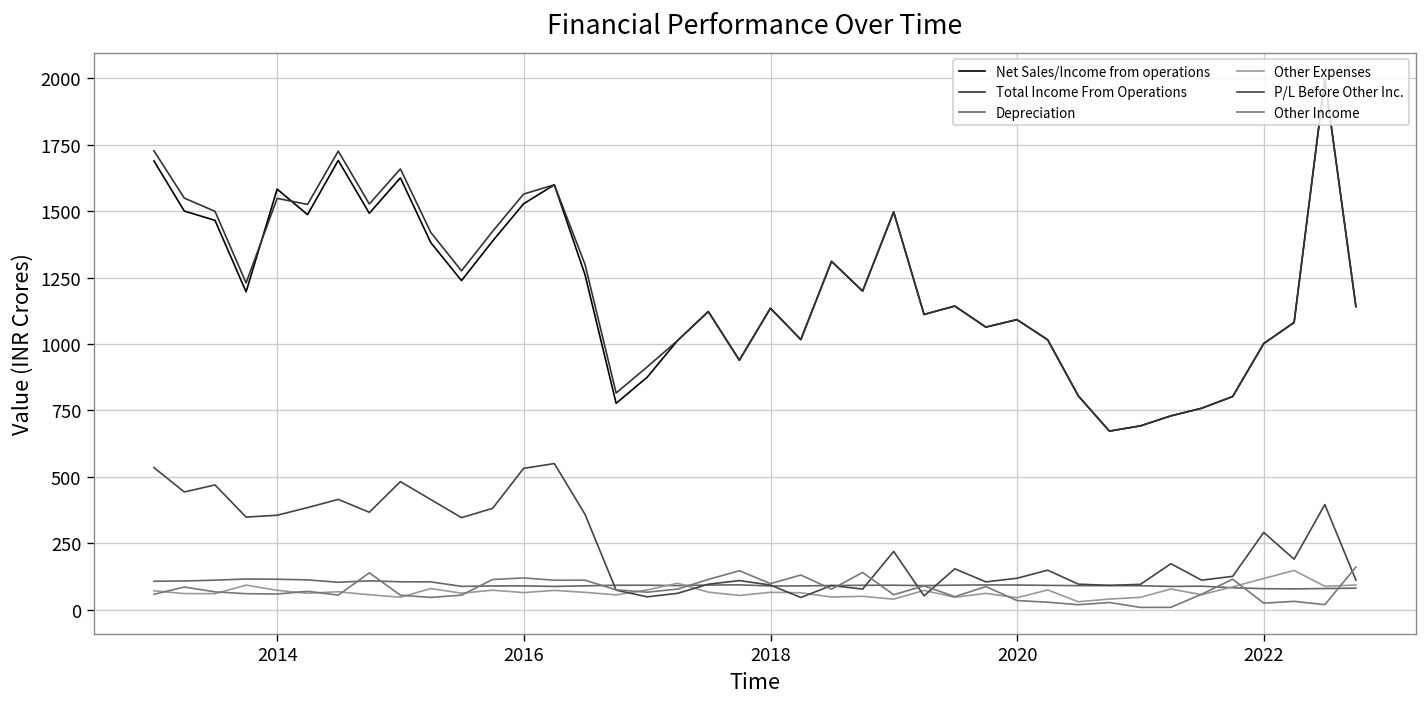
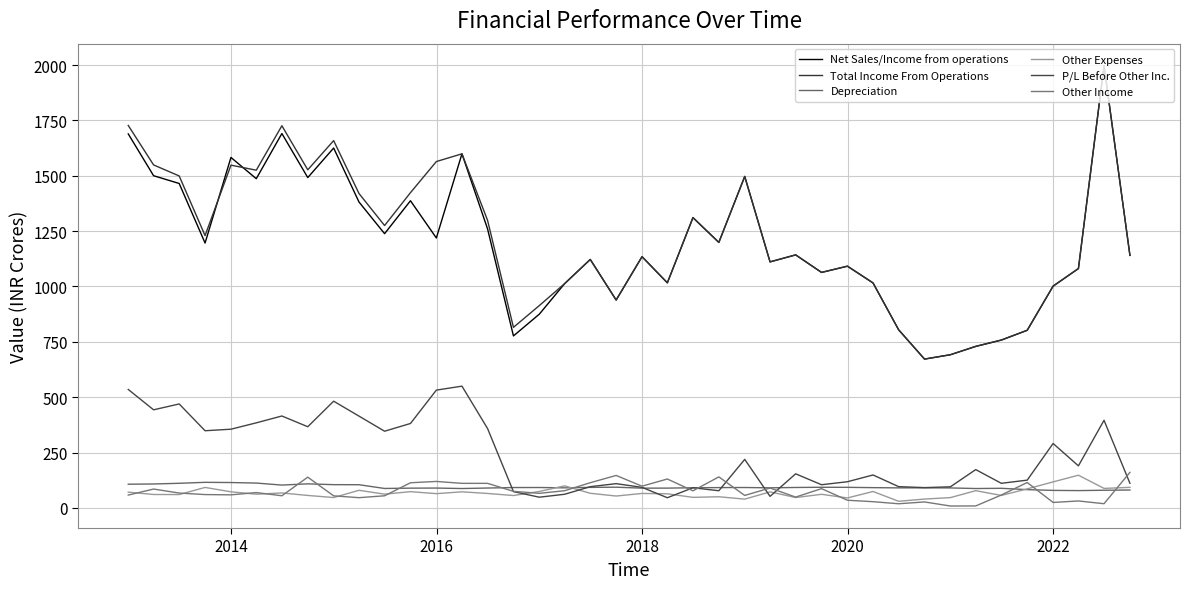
  {
    "Net Sales/Income from operations": {
      "2014": 1580,
-     "2016": 1530
+     "2016": 1220
    }
  }
